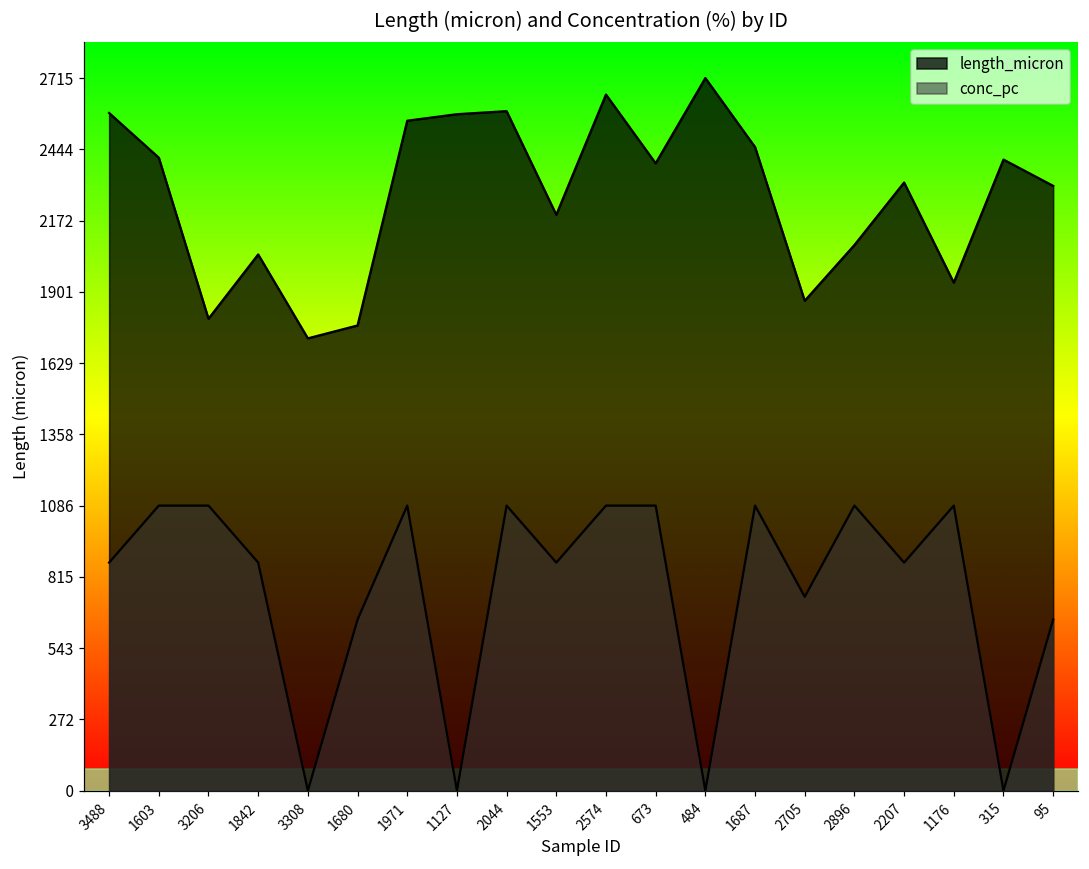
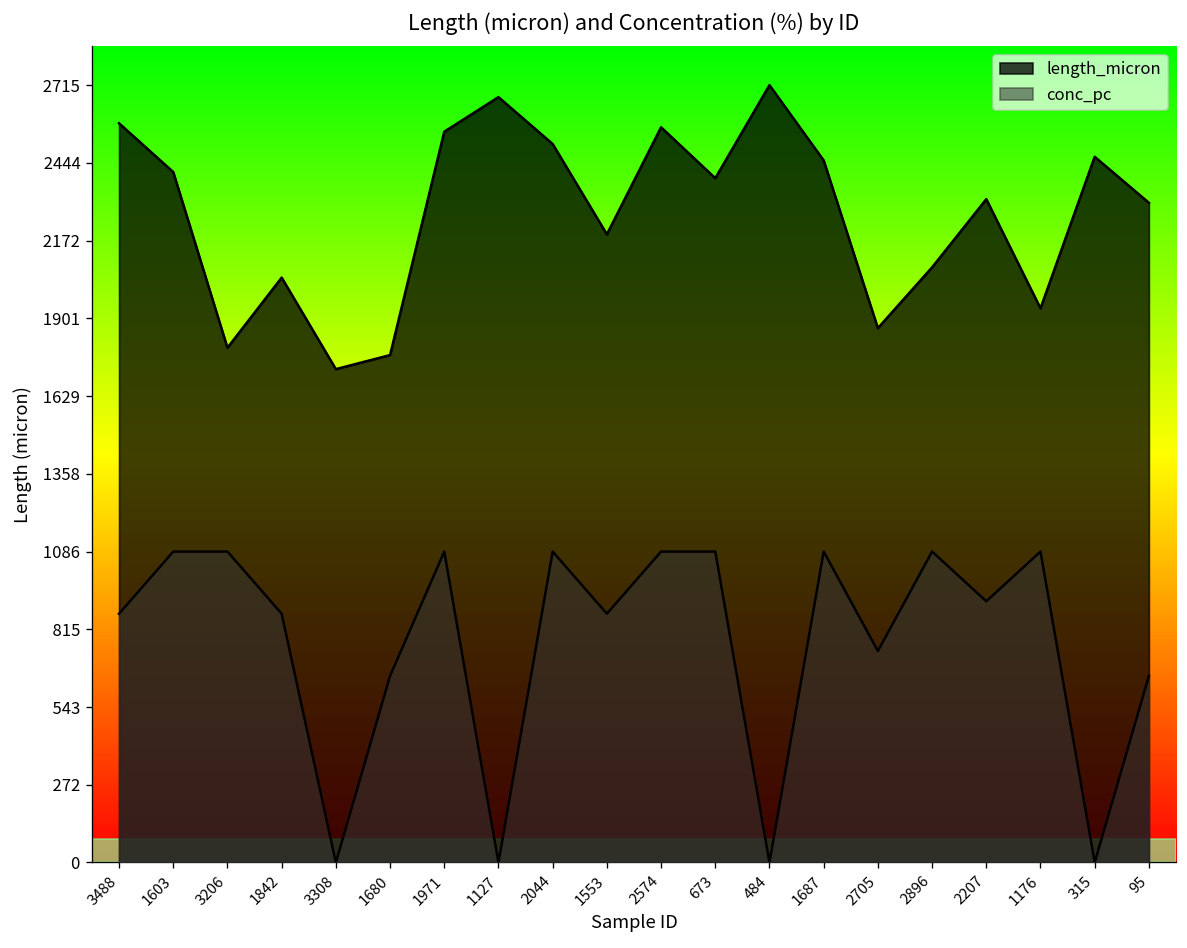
  {
    "length_micron": {
      "3488": 2580,
      "1603": 2410,
      "3206": 1800,
      "1842": 2040,
      "3308": 1720,
      "1680": 1770,
      "1971": 2550,
-     "1127": 2580,
-     "2044": 2590,
+     "1127": 2670,
+     "2044": 2510,
      "1553": 2190,
-     "2574": 2650,
+     "2574": 2570,
      "673": 2390,
      "484": 2720,
      "1687": 2450,
      "2705": 1870,
      "2896": 2080,
      "2207": 2320,
      "1176": 1940,
-     "315": 2400,
+     "315": 2470,
      "95": 2300
    },
    "conc_pc": {
      "3488": 870,
      "1603": 1090,
      "3206": 1090,
      "1842": 870,
      "1680": 650,
      "1971": 1090,
      "2044": 1090,
      "1553": 870,
      "2574": 1090,
      "673": 1090,
      "1687": 1090,
      "2705": 740,
      "2896": 1090,
-     "2207": 870,
+     "2207": 910,
      "1176": 1090,
      "95": 650
    }
  }
